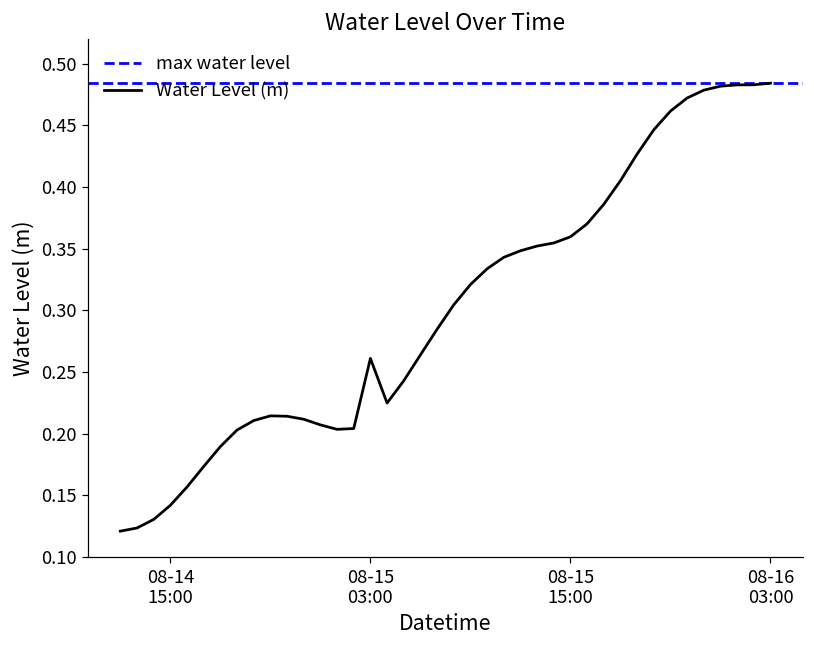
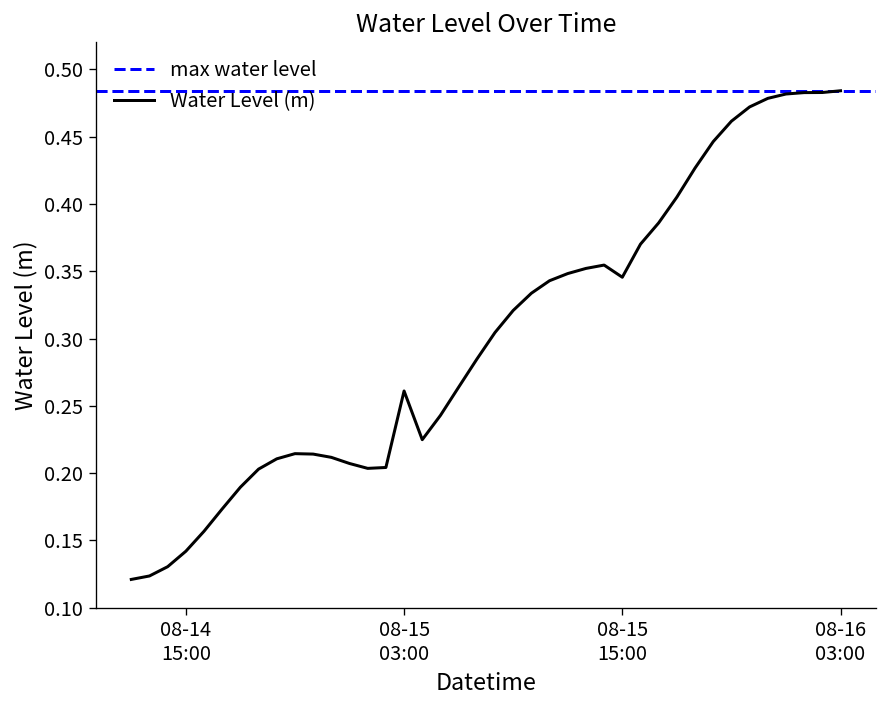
  {
    "08-14 15:00": 0.142,
    "08-15 03:00": 0.261,
-   "08-15 15:00": 0.360,
+   "08-15 15:00": 0.346,
    "08-16 03:00": 0.484
  }
